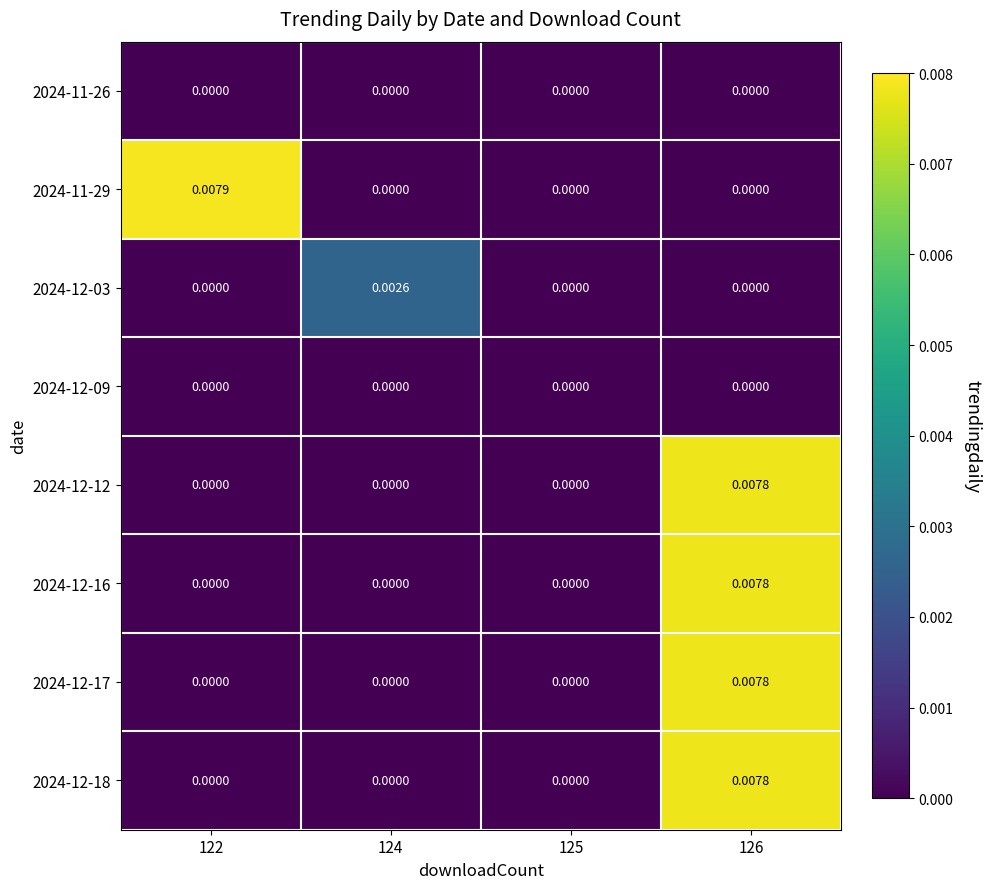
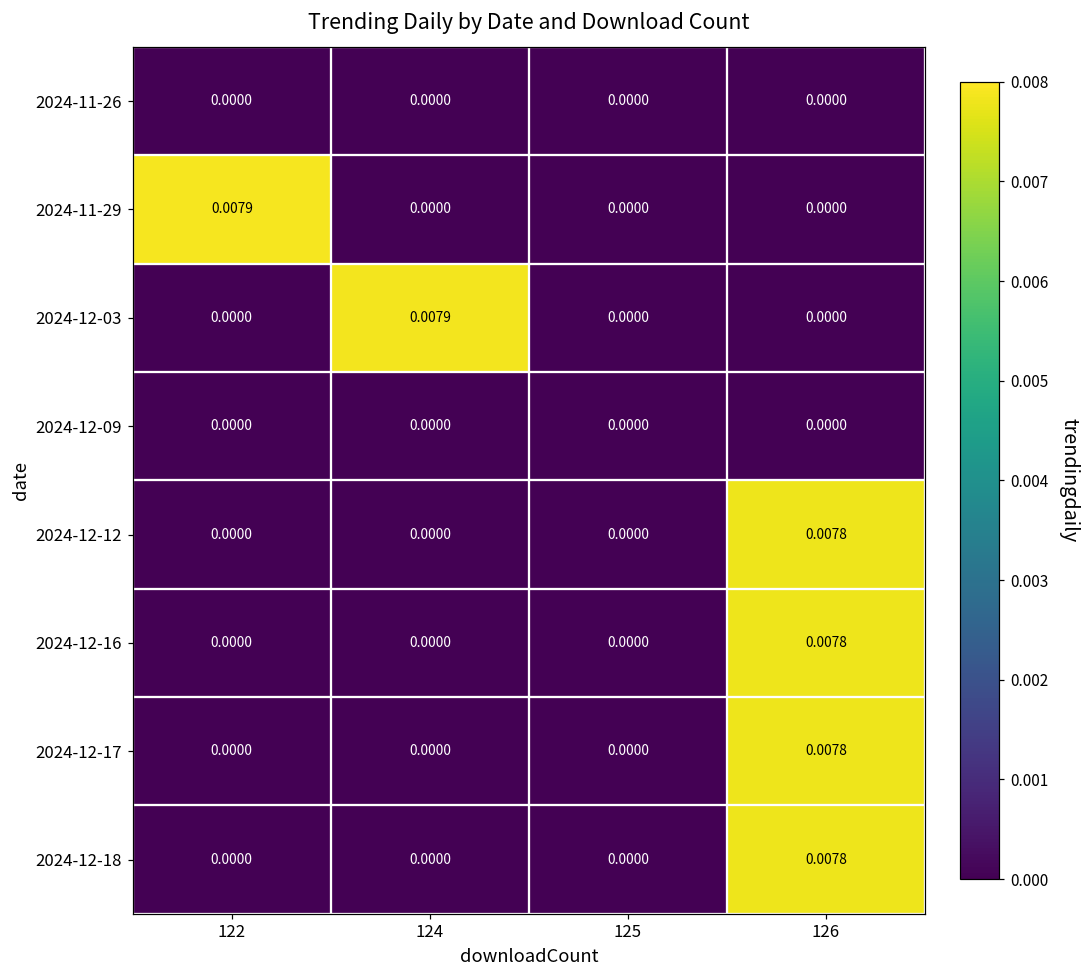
  {
    "2024-11-26": {
      "122": 0.0000,
      "124": 0.0000,
      "125": 0.0000,
      "126": 0.0000
    },
    "2024-11-29": {
      "122": 0.0079,
      "124": 0.0000,
      "125": 0.0000,
      "126": 0.0000
    },
    "2024-12-03": {
      "122": 0.0000,
-     "124": 0.0026,
+     "124": 0.0079,
      "125": 0.0000,
      "126": 0.0000
    },
    "2024-12-09": {
      "122": 0.0000,
      "124": 0.0000,
      "125": 0.0000,
      "126": 0.0000
    },
    "2024-12-12": {
      "122": 0.0000,
      "124": 0.0000,
      "125": 0.0000,
      "126": 0.0078
    },
    "2024-12-16": {
      "122": 0.0000,
      "124": 0.0000,
      "125": 0.0000,
      "126": 0.0078
    },
    "2024-12-17": {
      "122": 0.0000,
      "124": 0.0000,
      "125": 0.0000,
      "126": 0.0078
    },
    "2024-12-18": {
      "122": 0.0000,
      "124": 0.0000,
      "125": 0.0000,
      "126": 0.0078
    }
  }
